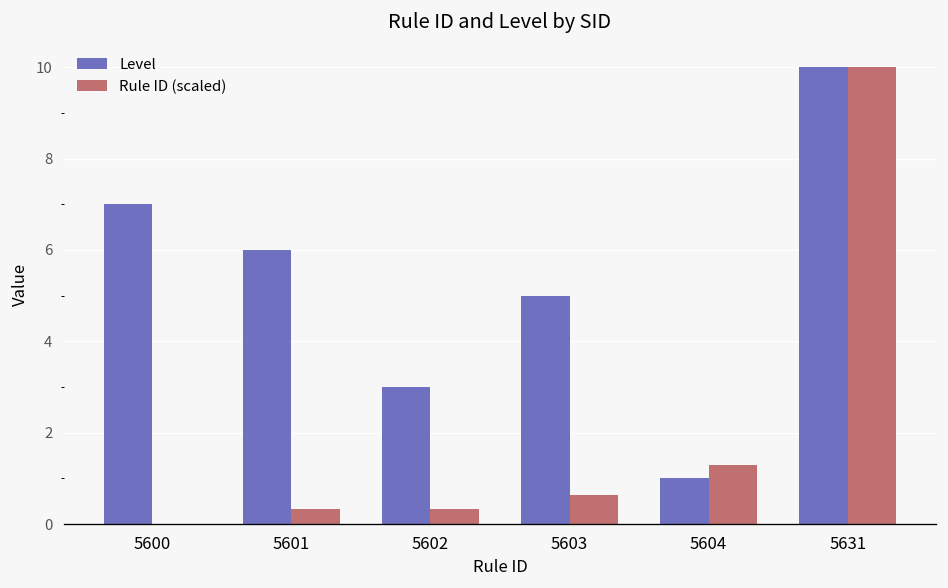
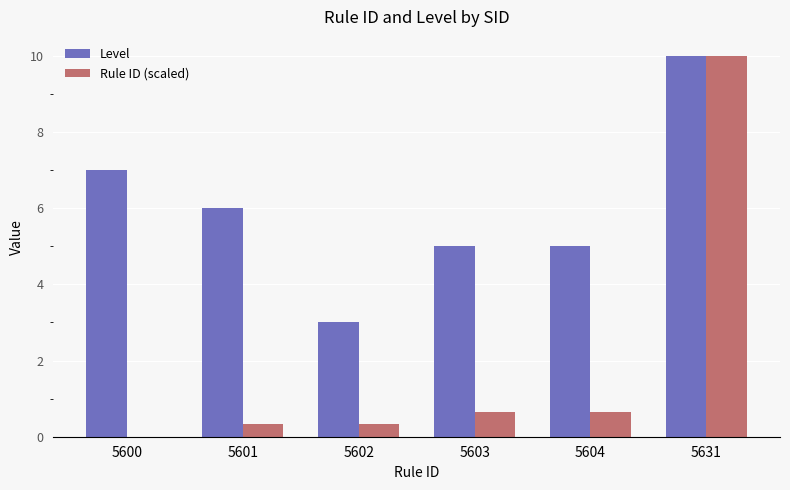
  {
    "Level": {
      "5600": 7,
      "5601": 6,
      "5602": 3,
      "5603": 5,
-     "5604": 1,
+     "5604": 5,
      "5631": 10
    },
    "Rule ID (scaled)": {
      "5600": 0.0,
      "5601": 0.3,
      "5602": 0.3,
      "5603": 0.6,
-     "5604": 1.3,
+     "5604": 0.6,
      "5631": 10.0
    }
  }
